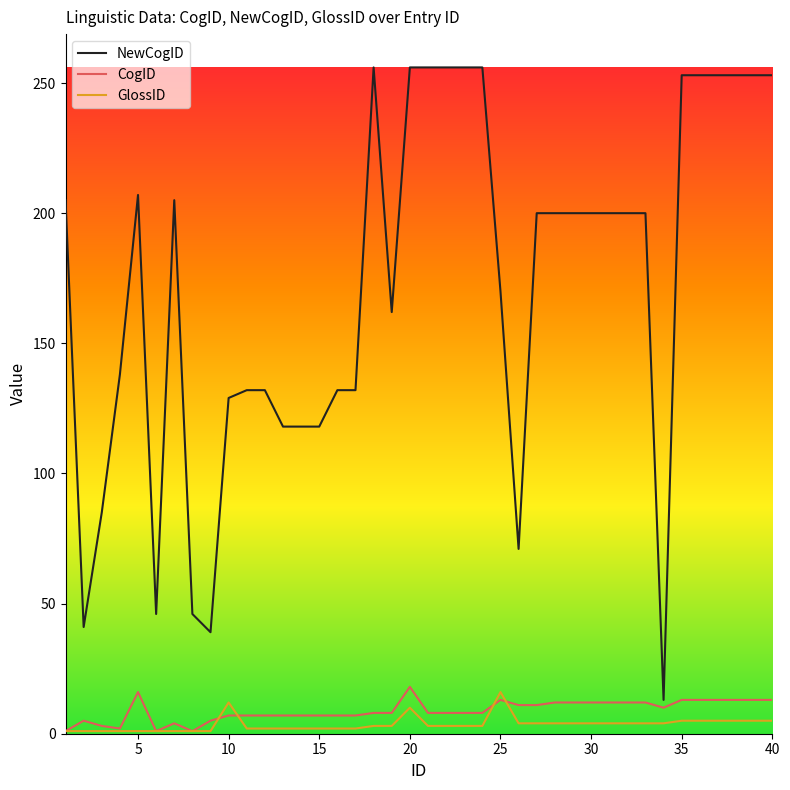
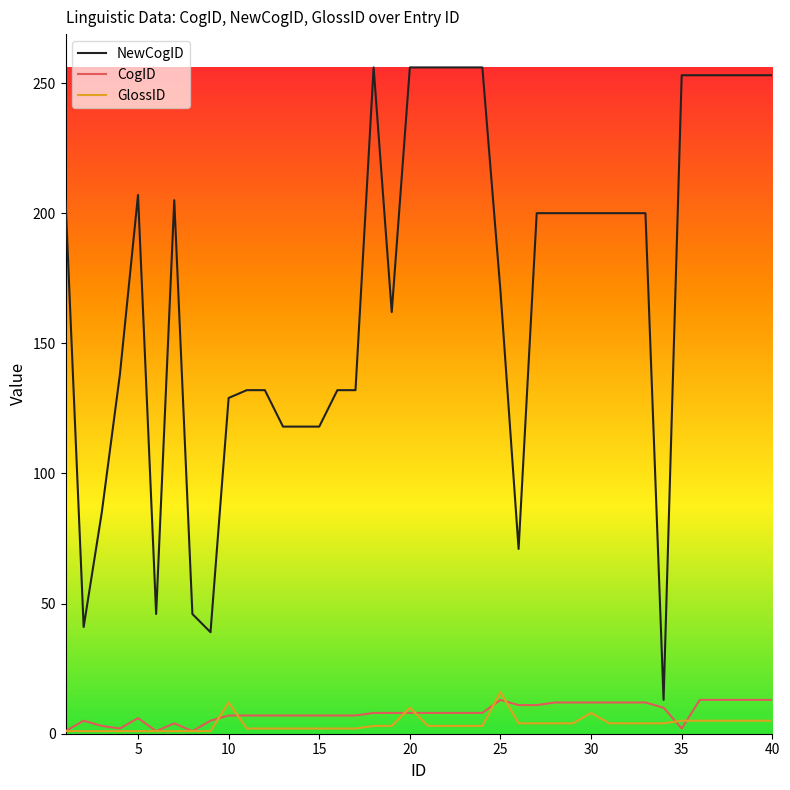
  {
    "NewCogID": {
      "5": 207,
      "10": 129,
      "15": 118,
      "20": 256,
      "25": 170,
      "30": 200,
      "35": 253,
      "40": 253
    },
    "CogID": {
-     "5": 16,
+     "5": 6,
      "10": 7,
      "15": 7,
-     "20": 18,
+     "20": 8,
      "25": 13,
      "30": 12,
-     "35": 13,
+     "35": 2,
      "40": 13
    },
    "GlossID": {
      "5": 1,
      "10": 12,
      "15": 2,
      "20": 10,
      "25": 16,
-     "30": 4,
+     "30": 8,
      "35": 5,
      "40": 5
    }
  }
